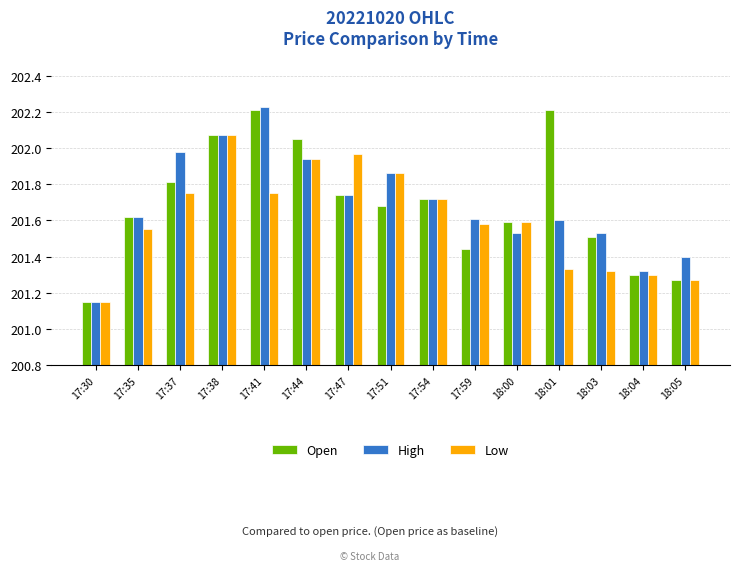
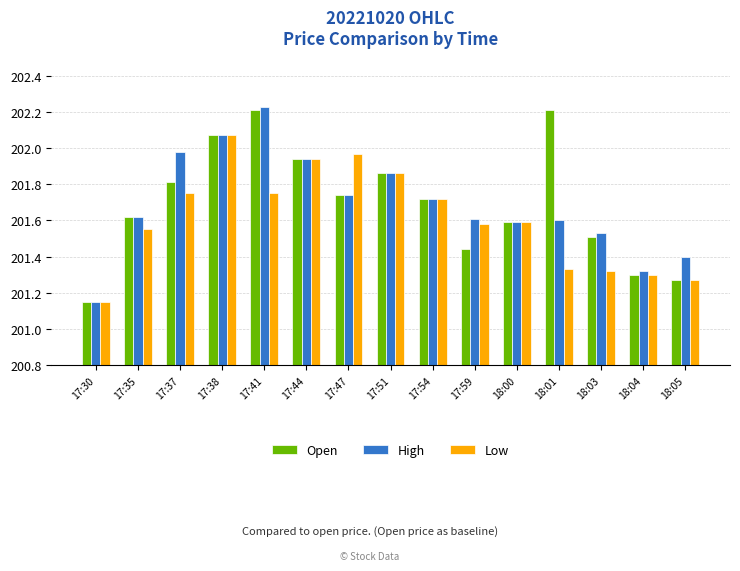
  {
    "Open": {
      "17:30": 201.15,
      "17:35": 201.62,
      "17:37": 201.81,
      "17:38": 202.07,
      "17:41": 202.21,
-     "17:44": 202.05,
+     "17:44": 201.94,
      "17:47": 201.74,
-     "17:51": 201.68,
+     "17:51": 201.86,
      "17:54": 201.72,
      "17:59": 201.44,
      "18:00": 201.59,
      "18:01": 202.21,
      "18:03": 201.51,
      "18:04": 201.30,
      "18:05": 201.27
    },
    "High": {
      "17:30": 201.15,
      "17:35": 201.62,
      "17:37": 201.98,
      "17:38": 202.07,
      "17:41": 202.23,
      "17:44": 201.94,
      "17:47": 201.74,
      "17:51": 201.86,
      "17:54": 201.72,
      "17:59": 201.61,
-     "18:00": 201.53,
+     "18:00": 201.59,
      "18:01": 201.60,
      "18:03": 201.53,
      "18:04": 201.32,
      "18:05": 201.40
    },
    "Low": {
      "17:30": 201.15,
      "17:35": 201.55,
      "17:37": 201.75,
      "17:38": 202.07,
      "17:41": 201.75,
      "17:44": 201.94,
      "17:47": 201.97,
      "17:51": 201.86,
      "17:54": 201.72,
      "17:59": 201.58,
      "18:00": 201.59,
      "18:01": 201.33,
      "18:03": 201.32,
      "18:04": 201.30,
      "18:05": 201.27
    }
  }
